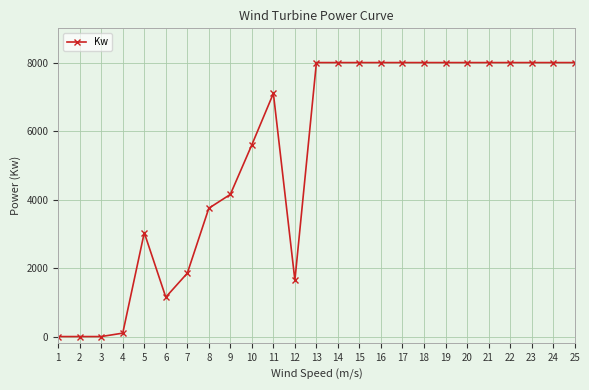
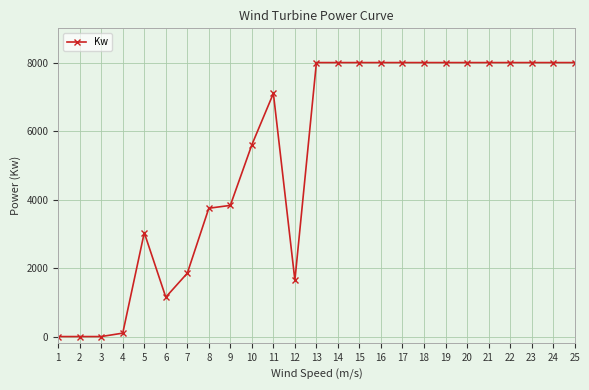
  {
    "1": 0,
    "2": 0,
    "3": 0,
    "4": 100,
    "5": 3000,
    "6": 1200,
    "7": 1900,
    "8": 3700,
-   "9": 4200,
+   "9": 3800,
    "10": 5600,
    "11": 7100,
    "12": 1600,
    "13": 8000,
    "14": 8000,
    "15": 8000,
    "16": 8000,
    "17": 8000,
    "18": 8000,
    "19": 8000,
    "20": 8000,
    "21": 8000,
    "22": 8000,
    "23": 8000,
    "24": 8000,
    "25": 8000
  }
